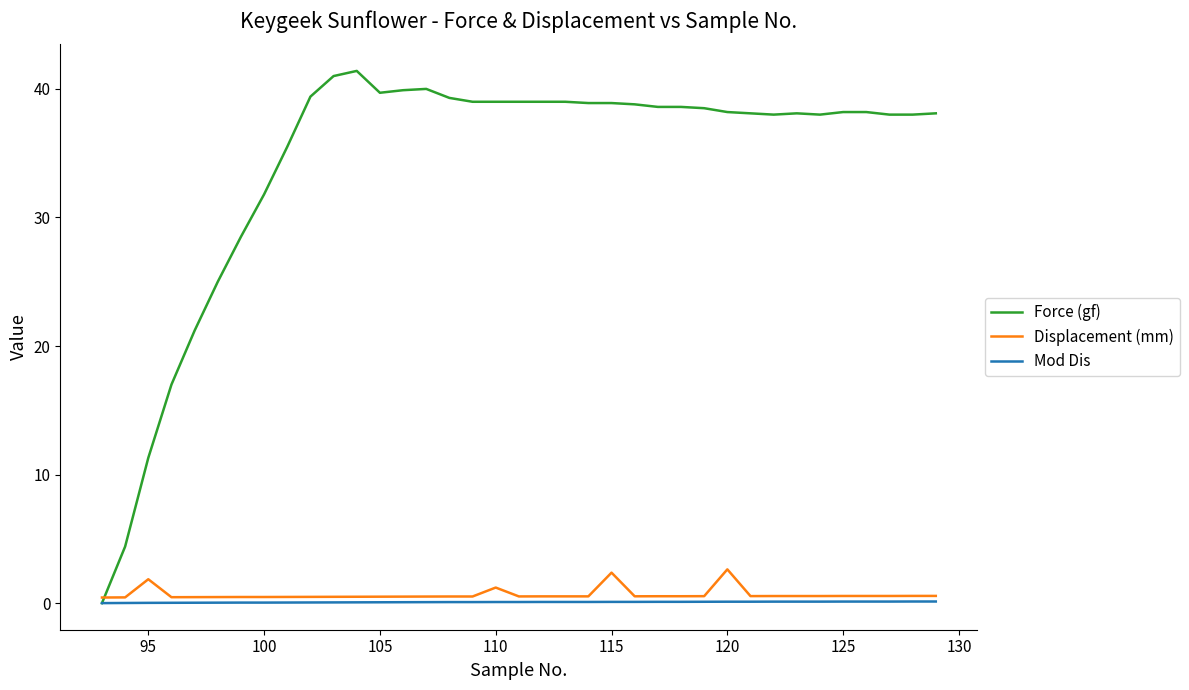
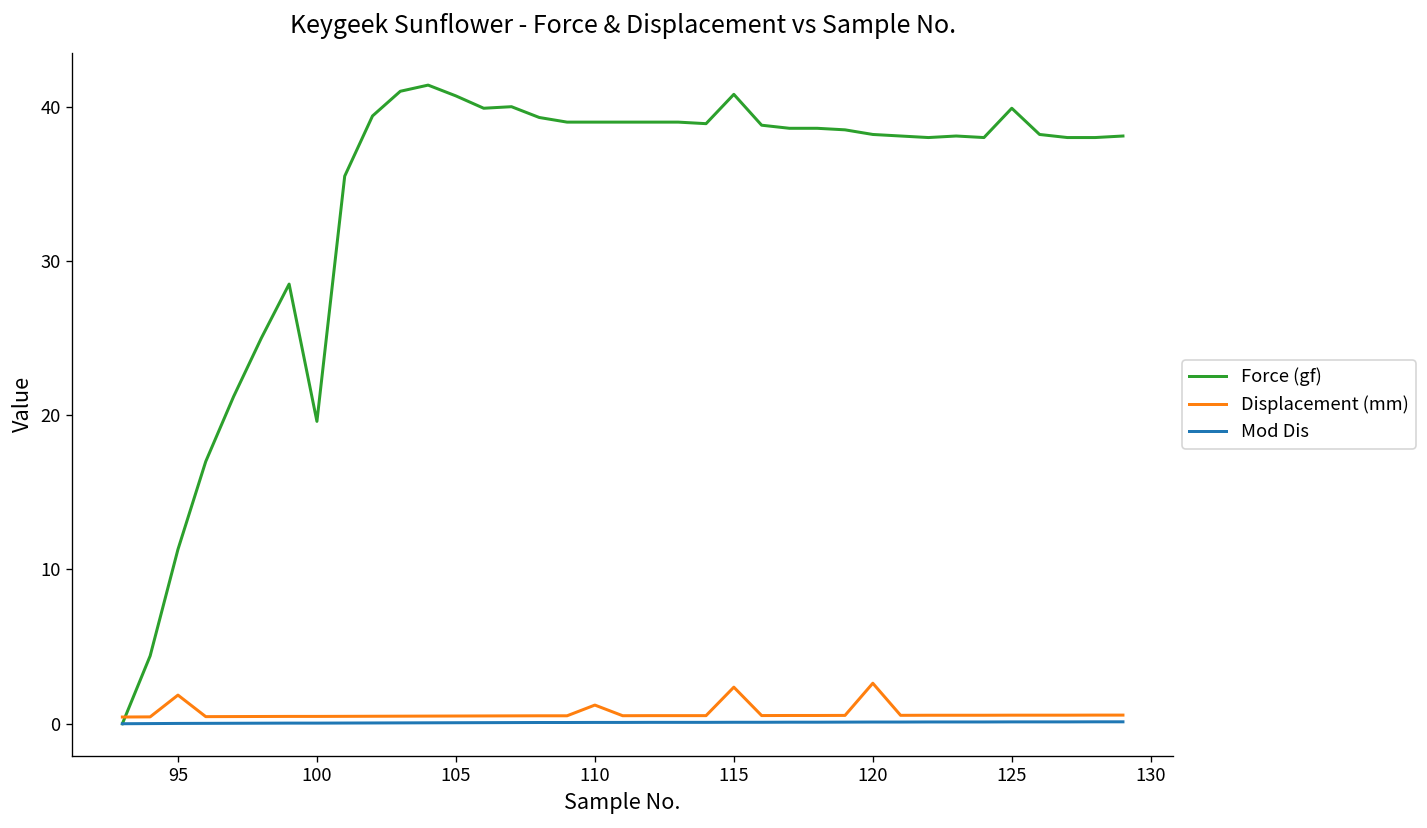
  {
    "Force (gf)": {
      "95": 11.3,
-     "100": 31.8,
-     "105": 39.7,
+     "100": 19.6,
+     "105": 40.7,
      "110": 39.0,
-     "115": 38.9,
+     "115": 40.8,
      "120": 38.2,
-     "125": 38.2
+     "125": 39.9
    },
    "Displacement (mm)": {
      "95": 1.9,
      "100": 0.5,
      "105": 0.5,
      "110": 1.2,
      "115": 2.4,
      "120": 2.6,
      "125": 0.6
    },
    "Mod Dis": {
      "95": 0.0,
      "100": 0.0,
      "105": 0.1,
      "110": 0.1,
      "115": 0.1,
      "120": 0.1,
      "125": 0.1
    }
  }
